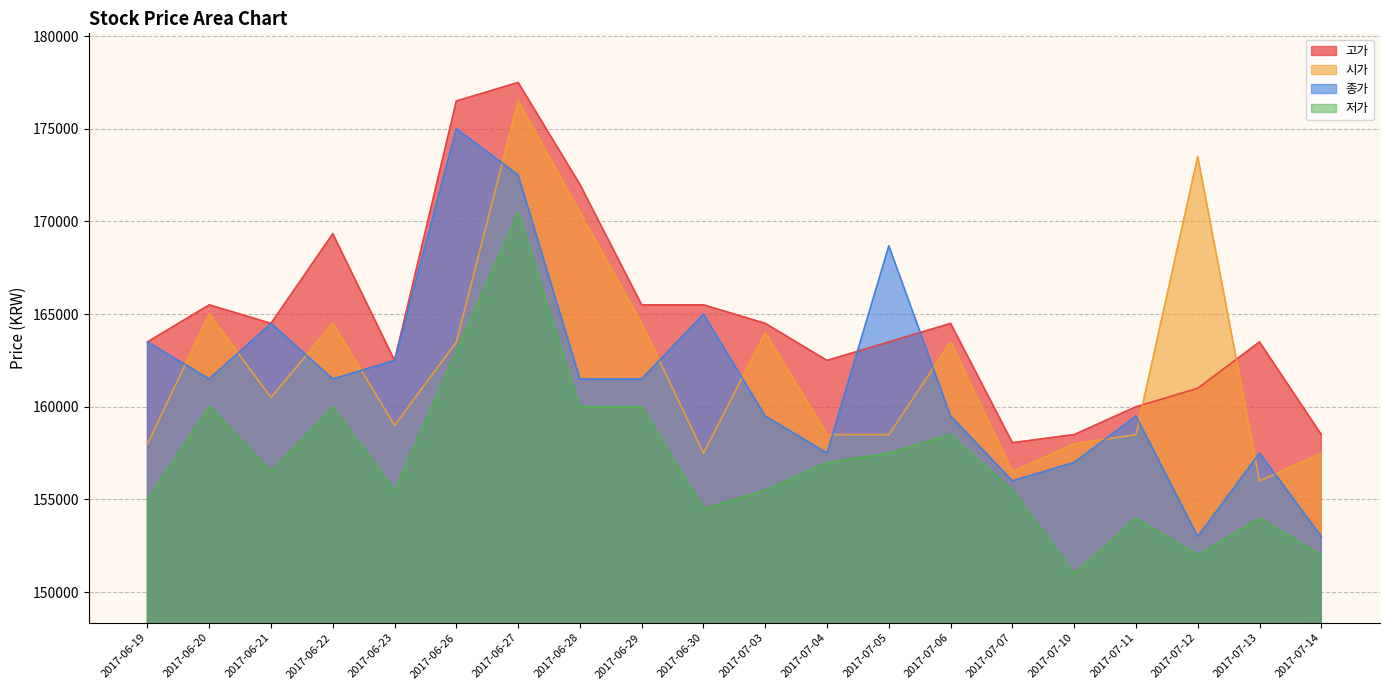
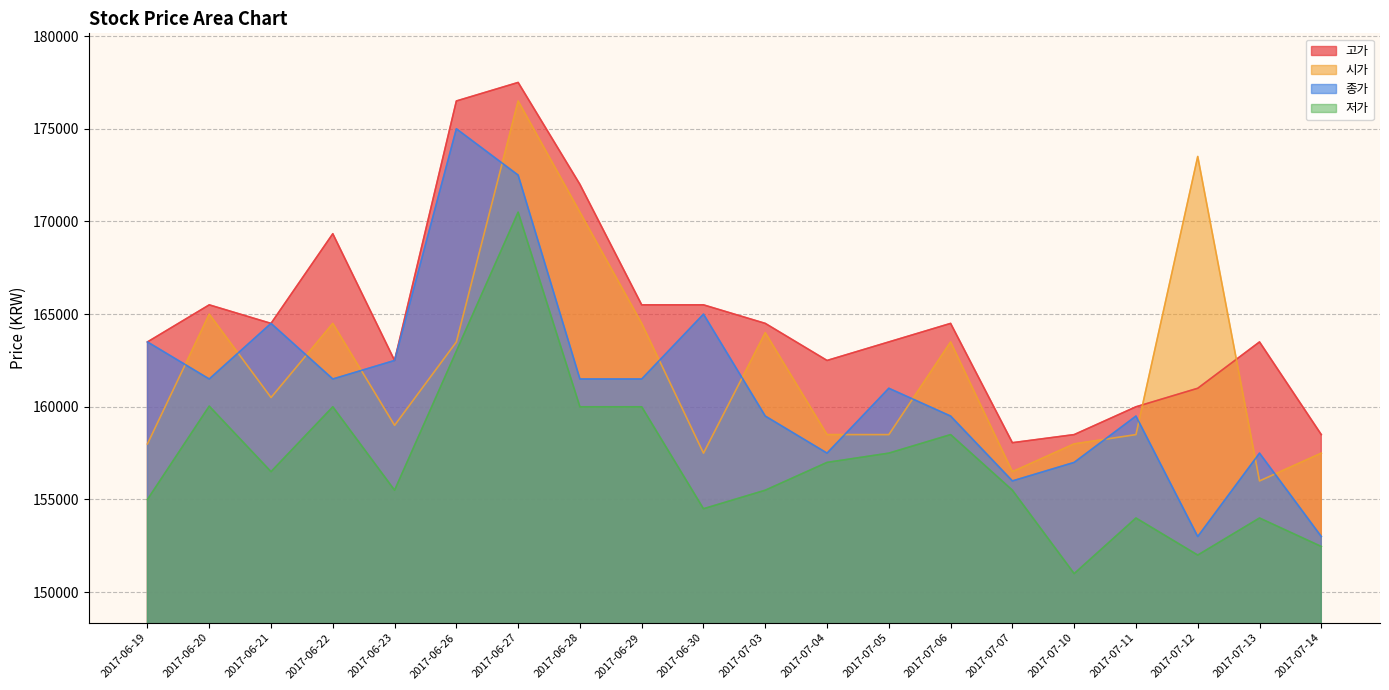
  {
    "고가": {
      "2017-06-20": 165500,
      "2017-06-22": 169300,
      "2017-06-26": 176500,
      "2017-06-27": 177500,
      "2017-06-28": 172000,
      "2017-06-29": 165500,
      "2017-06-30": 165500,
      "2017-07-03": 164500,
      "2017-07-04": 162500,
      "2017-07-05": 163500,
      "2017-07-06": 164500,
      "2017-07-07": 158100,
      "2017-07-10": 158500,
      "2017-07-11": 160000,
      "2017-07-12": 161000,
      "2017-07-13": 163500,
      "2017-07-14": 158500
    },
    "시가": {
      "2017-06-19": 158000,
      "2017-06-20": 165000,
      "2017-06-21": 160500,
      "2017-06-22": 164500,
      "2017-06-23": 159000,
      "2017-06-26": 163500,
      "2017-06-27": 176500,
      "2017-06-28": 170500,
      "2017-06-29": 164500,
      "2017-06-30": 157500,
      "2017-07-03": 164000,
      "2017-07-04": 158500,
      "2017-07-05": 158500,
      "2017-07-06": 163500,
      "2017-07-07": 156500,
      "2017-07-10": 158000,
      "2017-07-11": 158500,
      "2017-07-12": 173500,
      "2017-07-13": 156000,
      "2017-07-14": 157500
    },
    "종가": {
      "2017-06-20": 161500,
      "2017-06-22": 161500,
      "2017-06-26": 175000,
      "2017-06-27": 172500,
      "2017-06-28": 161500,
      "2017-06-29": 161500,
      "2017-06-30": 165000,
      "2017-07-03": 159500,
      "2017-07-04": 157500,
-     "2017-07-05": 168700,
+     "2017-07-05": 161000,
      "2017-07-06": 159500,
      "2017-07-07": 156000,
      "2017-07-10": 157000,
      "2017-07-11": 159500,
      "2017-07-12": 153000,
      "2017-07-13": 157500,
      "2017-07-14": 153000
    },
    "저가": {
      "2017-06-19": 155000,
      "2017-06-20": 160000,
      "2017-06-21": 156500,
      "2017-06-22": 160000,
      "2017-06-23": 155500,
      "2017-06-26": 163000,
      "2017-06-27": 170500,
      "2017-06-28": 160000,
      "2017-06-29": 160000,
      "2017-06-30": 154500,
      "2017-07-03": 155500,
      "2017-07-04": 157000,
      "2017-07-05": 157500,
      "2017-07-06": 158500,
      "2017-07-07": 155500,
      "2017-07-10": 151000,
      "2017-07-11": 154000,
      "2017-07-12": 152000,
      "2017-07-13": 154000,
-     "2017-07-14": 152000
+     "2017-07-14": 152500
    }
  }
